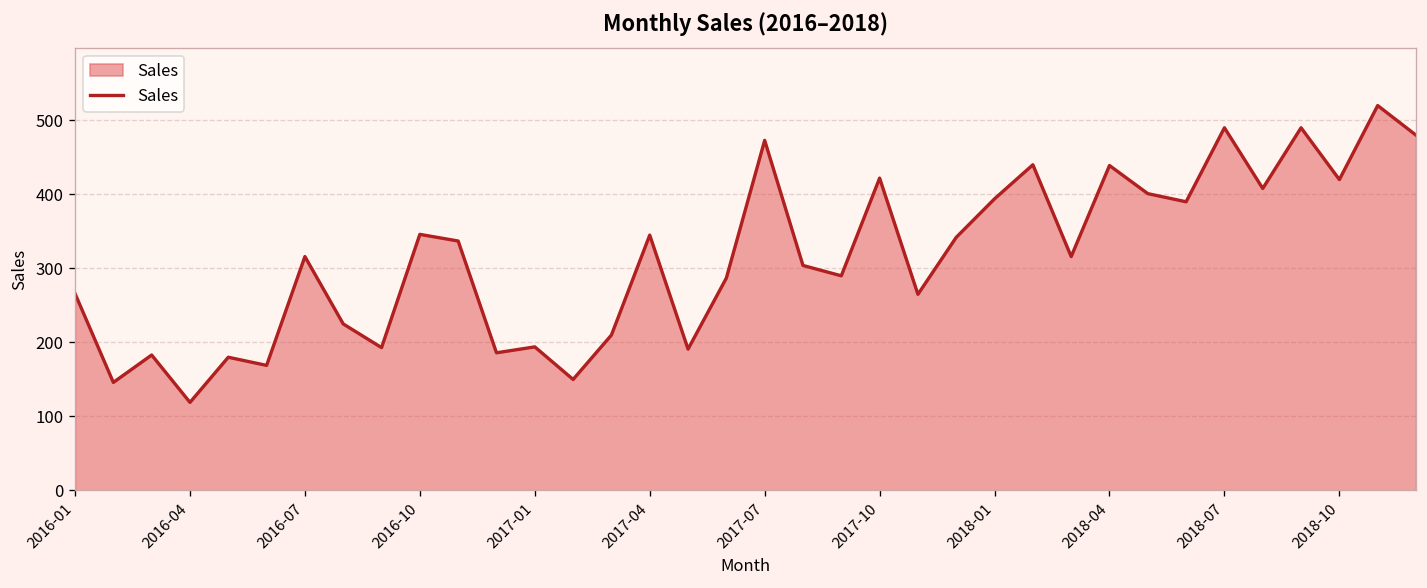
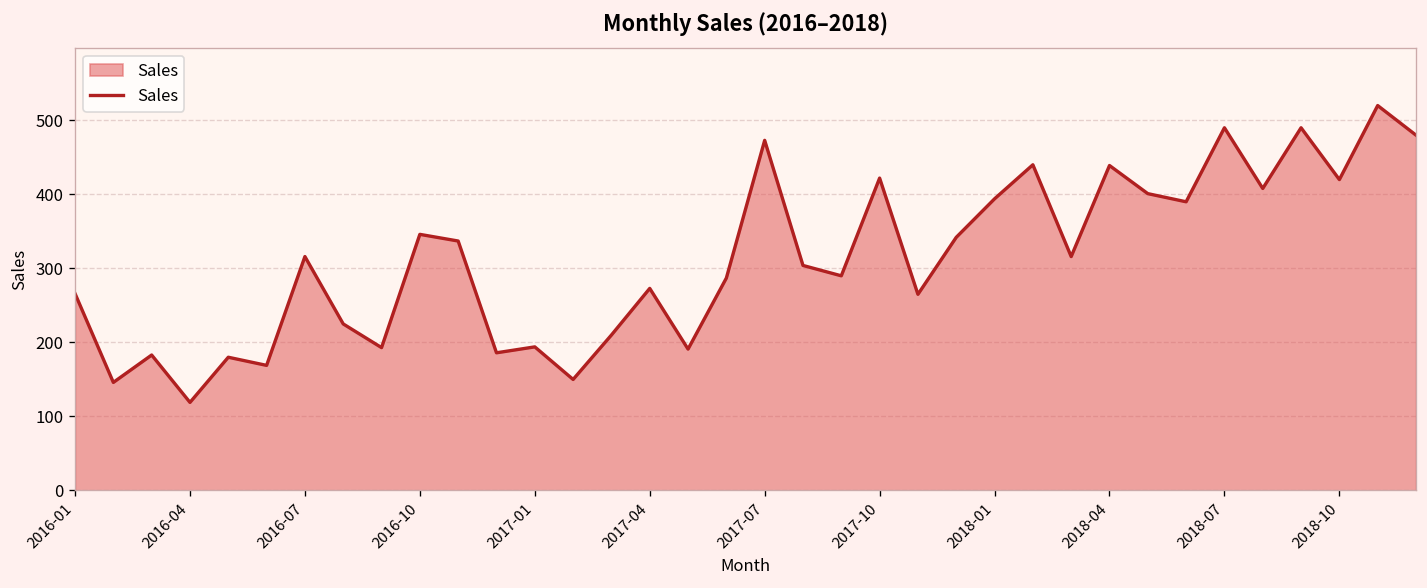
  {
    "2016-01": 270,
    "2016-04": 120,
    "2016-07": 320,
    "2016-10": 350,
    "2017-01": 190,
-   "2017-04": 350,
+   "2017-04": 270,
    "2017-07": 470,
    "2017-10": 420,
    "2018-01": 390,
    "2018-04": 440,
    "2018-07": 490,
    "2018-10": 420
  }
